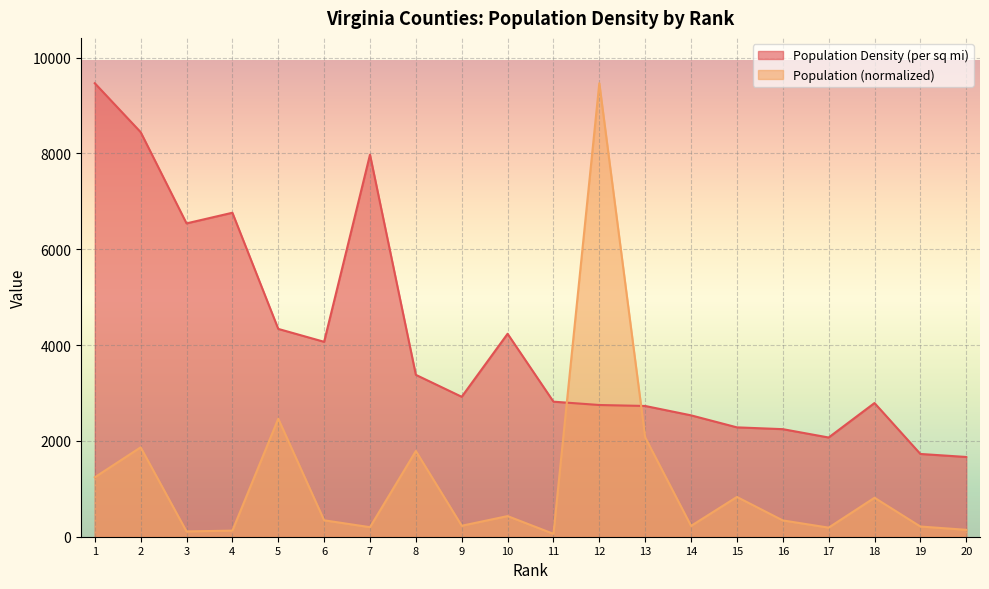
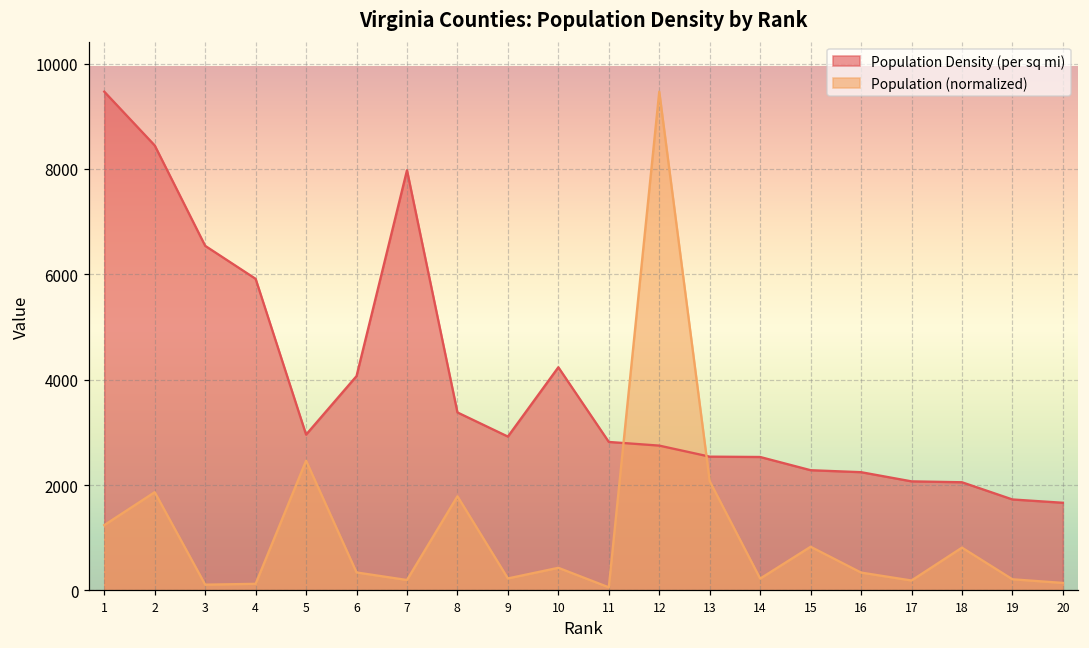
  {
    "Population Density (per sq mi)": {
      "1": 9500,
      "2": 8400,
      "3": 6500,
-     "4": 6800,
-     "5": 4300,
+     "4": 5900,
+     "5": 3000,
      "6": 4100,
      "7": 8000,
      "8": 3400,
      "9": 2900,
      "10": 4200,
      "11": 2800,
      "12": 2700,
-     "13": 2700,
+     "13": 2500,
      "14": 2500,
      "15": 2300,
      "16": 2200,
      "17": 2100,
-     "18": 2800,
+     "18": 2100,
      "19": 1700,
      "20": 1700
    },
    "Population (normalized)": {
      "1": 1200,
      "2": 1900,
      "3": 100,
      "4": 100,
      "5": 2500,
      "6": 300,
      "7": 200,
      "8": 1800,
      "9": 200,
      "10": 400,
      "11": 100,
      "12": 9500,
      "13": 2100,
      "14": 200,
      "15": 800,
      "16": 300,
      "17": 200,
      "18": 800,
      "19": 200,
      "20": 100
    }
  }
